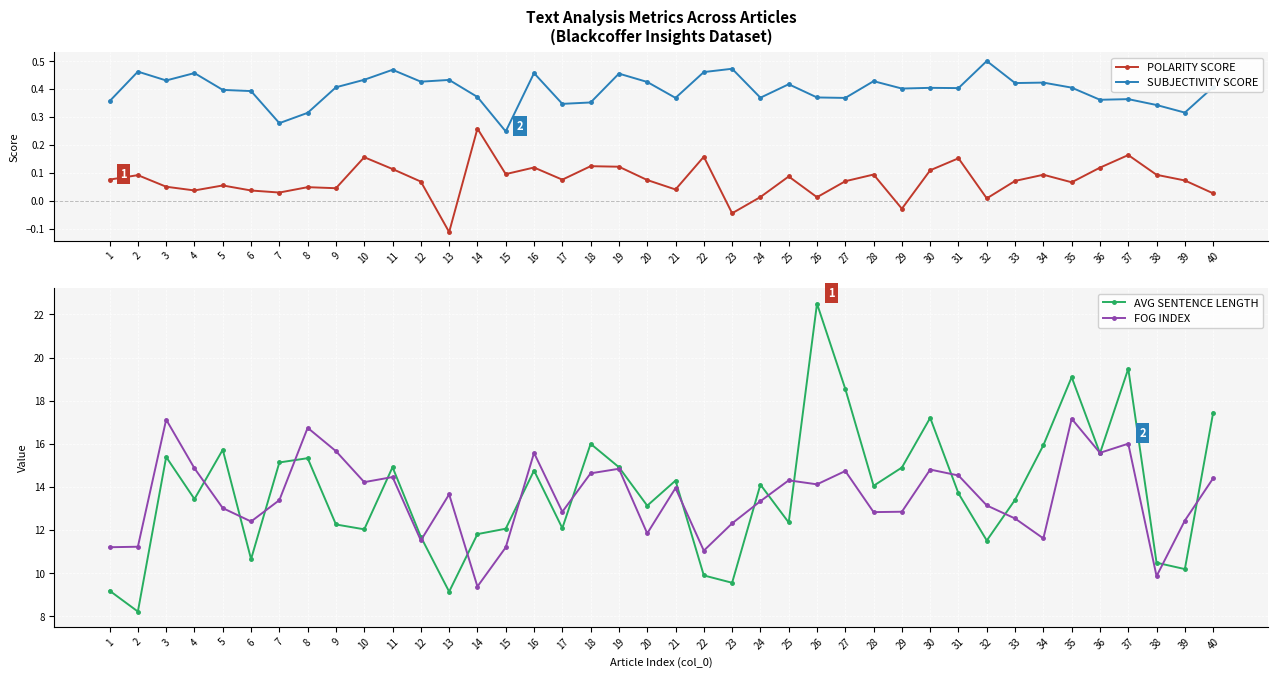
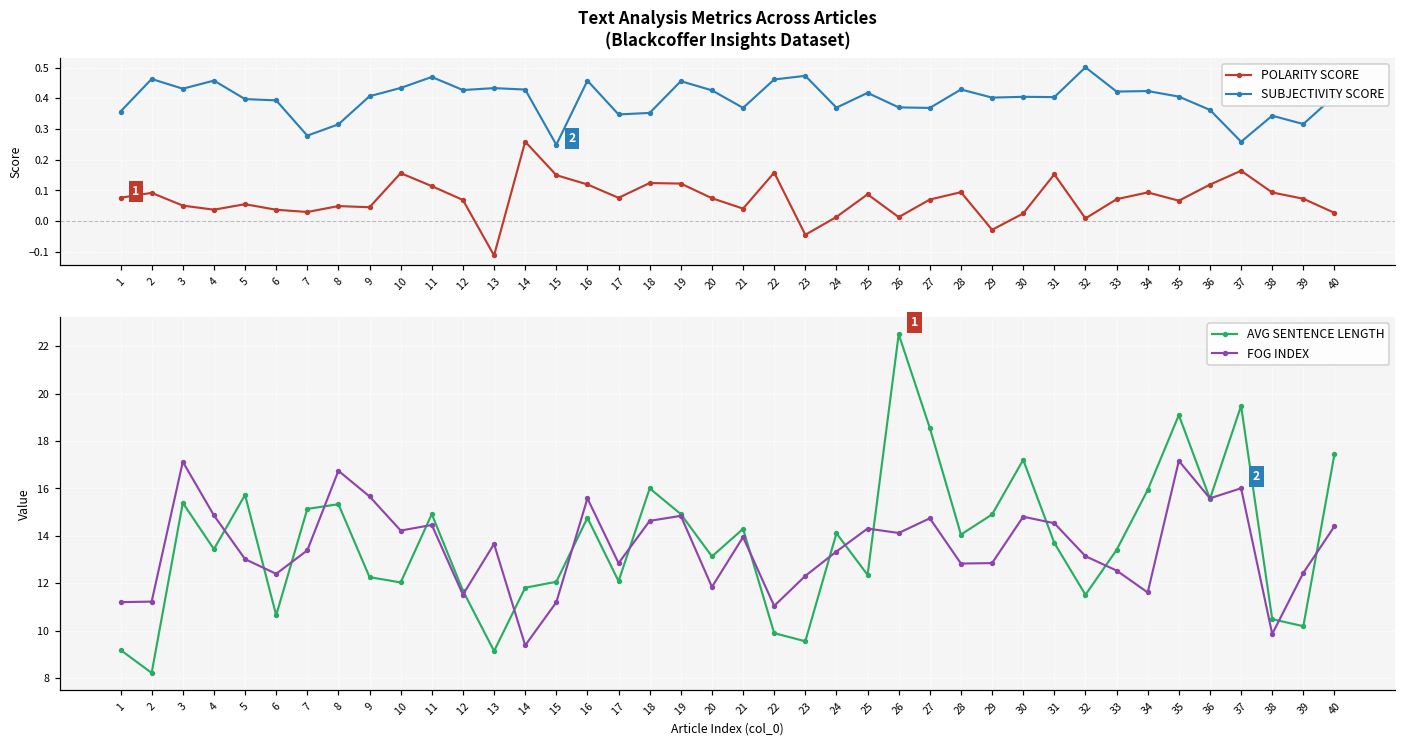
  {
    "Text Analysis Metrics Across Articles (Blackcoffer Insights Dataset)": {
      "POLARITY SCORE": {
        "3": 0.05,
        "4": 0.04,
        "5": 0.06,
        "6": 0.04,
        "7": 0.03,
        "8": 0.05,
        "9": 0.05,
        "10": 0.16,
        "11": 0.11,
        "12": 0.07,
        "13": -0.11,
        "14": 0.26,
-       "15": 0.10,
+       "15": 0.15,
        "16": 0.12,
        "17": 0.08,
        "18": 0.12,
        "19": 0.12,
        "20": 0.07,
        "21": 0.04,
        "22": 0.16,
        "23": -0.04,
        "24": 0.01,
        "25": 0.09,
        "26": 0.01,
        "27": 0.07,
        "28": 0.09,
        "29": -0.03,
-       "30": 0.11,
+       "30": 0.02,
        "31": 0.15,
        "32": 0.01,
        "33": 0.07,
        "34": 0.09,
        "35": 0.07,
        "36": 0.12,
        "37": 0.16,
        "38": 0.09,
        "39": 0.07,
        "40": 0.03
      },
      "SUBJECTIVITY SCORE": {
        "1": 0.36,
        "2": 0.46,
        "3": 0.43,
        "4": 0.46,
        "5": 0.40,
        "6": 0.39,
        "7": 0.28,
        "8": 0.32,
        "9": 0.41,
        "10": 0.43,
        "11": 0.47,
        "12": 0.43,
        "13": 0.43,
-       "14": 0.37,
+       "14": 0.43,
        "16": 0.46,
        "17": 0.35,
        "18": 0.35,
        "19": 0.46,
        "20": 0.43,
        "21": 0.37,
        "22": 0.46,
        "23": 0.47,
        "24": 0.37,
        "25": 0.42,
        "26": 0.37,
        "27": 0.37,
        "28": 0.43,
        "29": 0.40,
        "30": 0.40,
        "31": 0.40,
        "32": 0.50,
        "33": 0.42,
        "34": 0.42,
        "35": 0.41,
        "36": 0.36,
-       "37": 0.36,
+       "37": 0.26,
        "38": 0.34,
        "39": 0.32
      }
    }
  }
